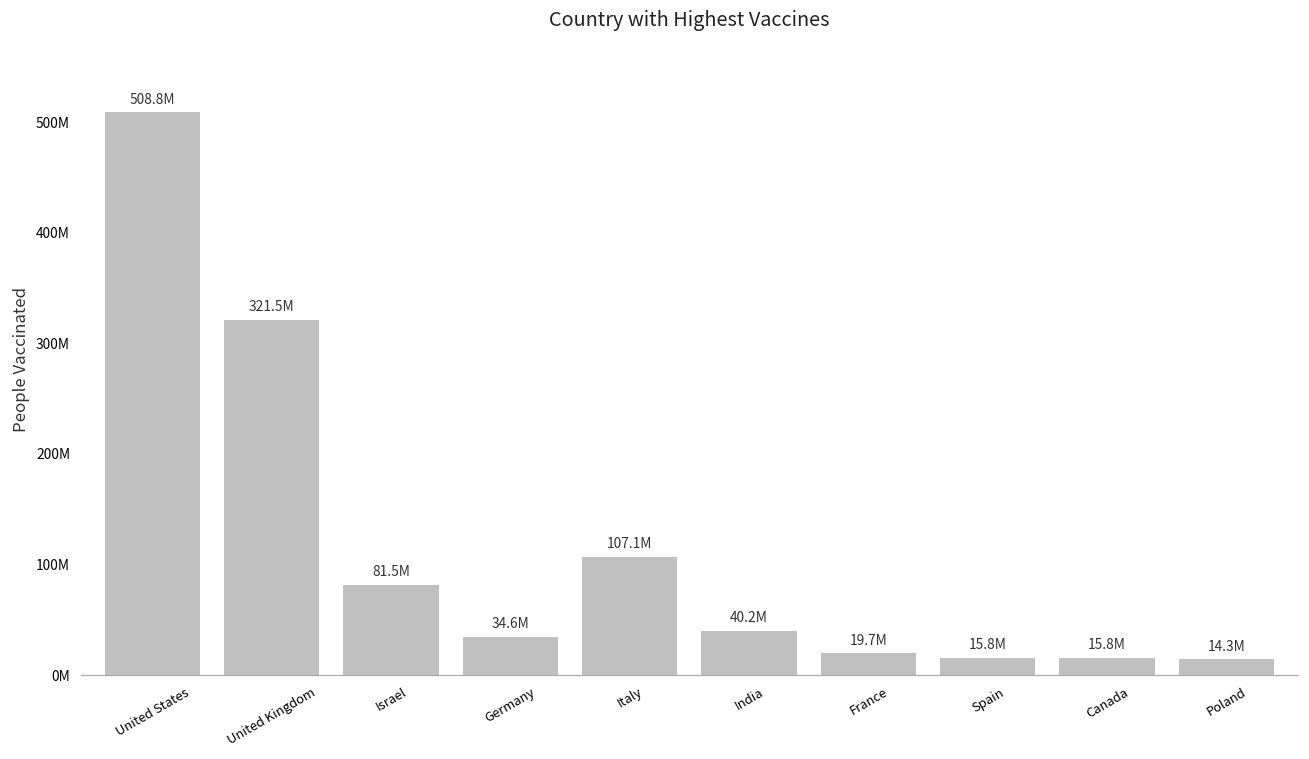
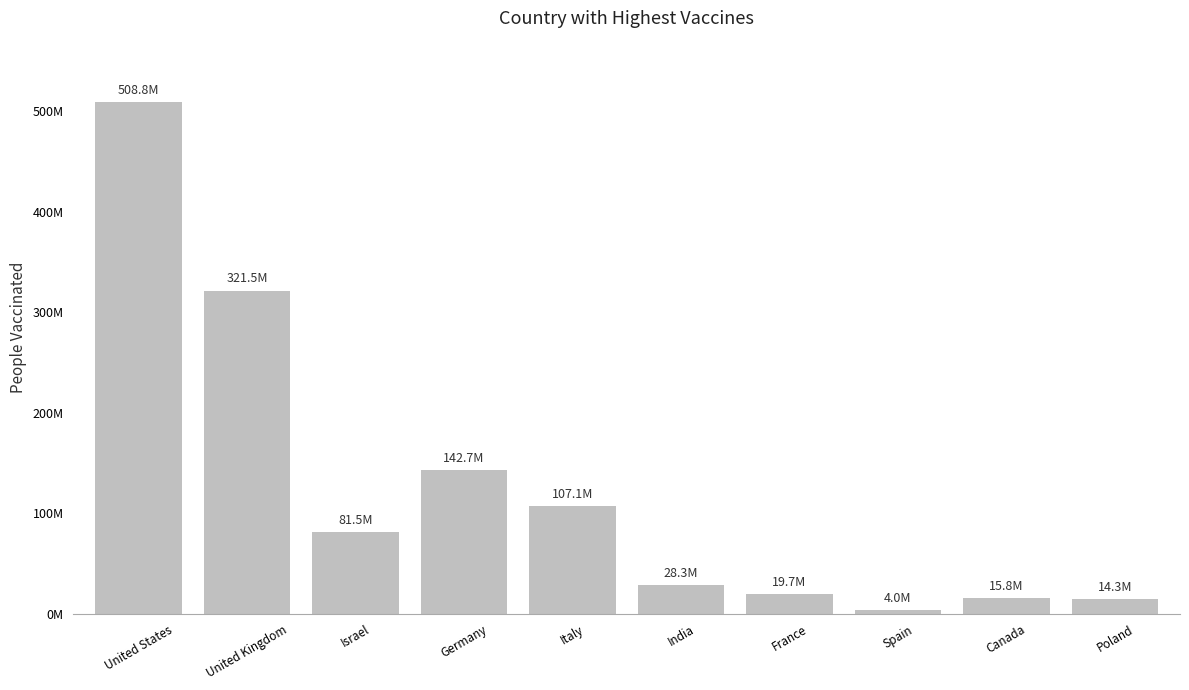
  {
    "United States": "508.8M",
    "United Kingdom": "321.5M",
    "Israel": "81.5M",
-   "Germany": "34.6M",
+   "Germany": "142.7M",
    "Italy": "107.1M",
-   "India": "40.2M",
+   "India": "28.3M",
    "France": "19.7M",
-   "Spain": "15.8M",
+   "Spain": "4.0M",
    "Canada": "15.8M",
    "Poland": "14.3M"
  }
